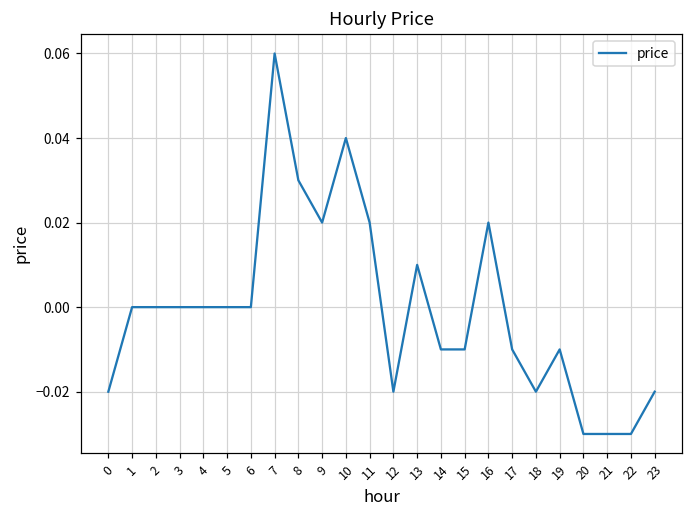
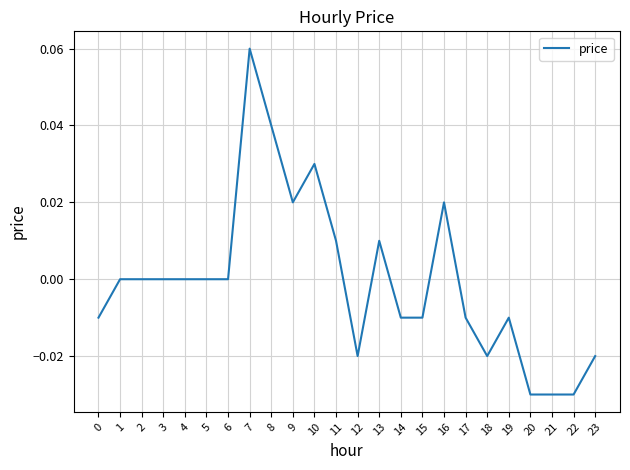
  {
-   "0": -0.02,
+   "0": -0.01,
    "1": 0.00,
    "2": 0.00,
    "3": 0.00,
    "4": 0.00,
    "5": 0.00,
    "6": 0.00,
    "7": 0.06,
-   "8": 0.03,
+   "8": 0.04,
    "9": 0.02,
-   "10": 0.04,
-   "11": 0.02,
+   "10": 0.03,
+   "11": 0.01,
    "12": -0.02,
    "13": 0.01,
    "14": -0.01,
    "15": -0.01,
    "16": 0.02,
    "17": -0.01,
    "18": -0.02,
    "19": -0.01,
    "20": -0.03,
    "21": -0.03,
    "22": -0.03,
    "23": -0.02
  }
